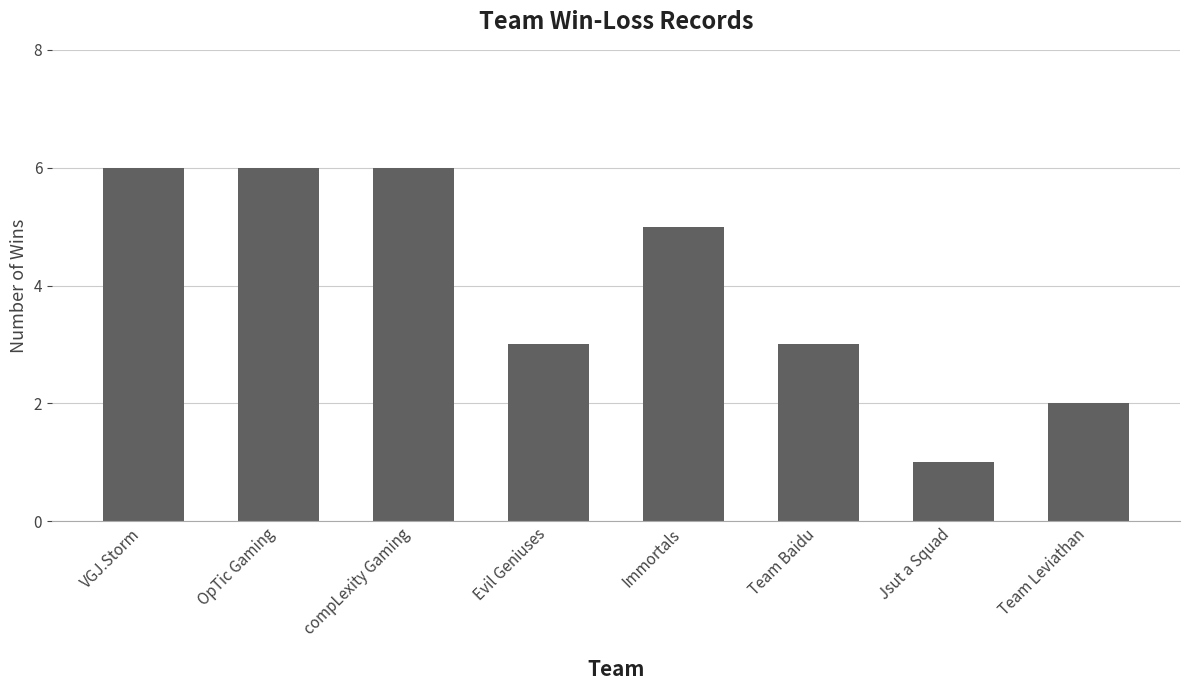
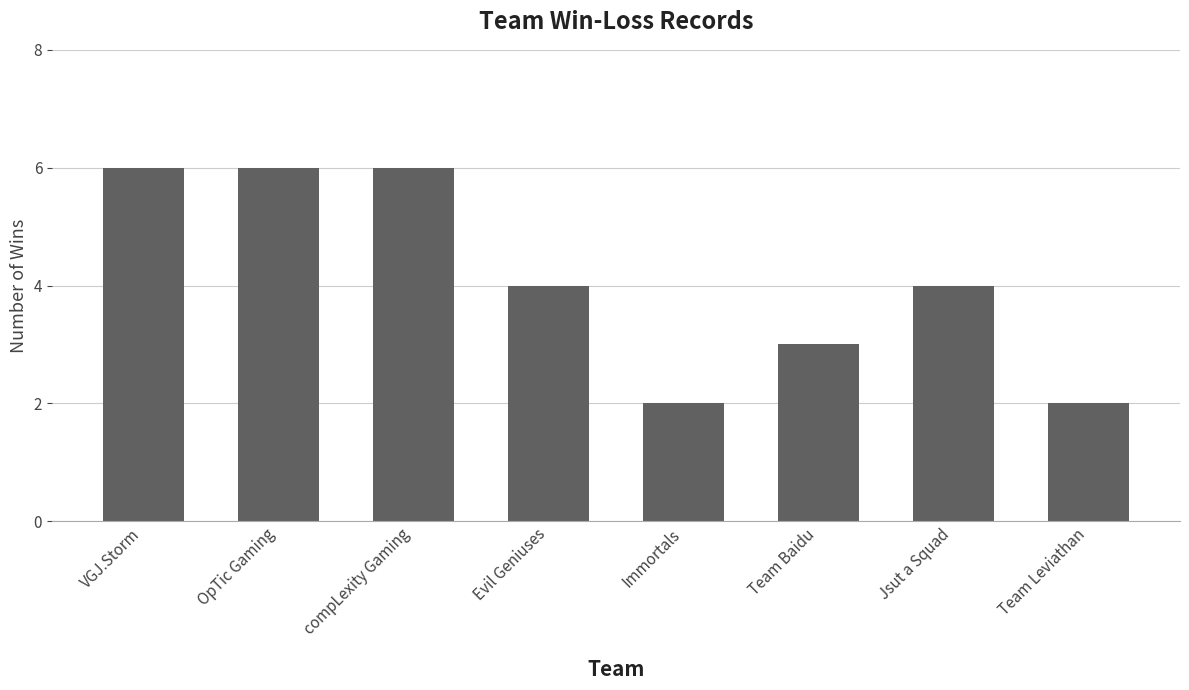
  {
    "VGJ.Storm": 6,
    "OpTic Gaming": 6,
    "compLexity Gaming": 6,
-   "Evil Geniuses": 3,
-   "Immortals": 5,
+   "Evil Geniuses": 4,
+   "Immortals": 2,
    "Team Baidu": 3,
-   "Jsut a Squad": 1,
+   "Jsut a Squad": 4,
    "Team Leviathan": 2
  }
